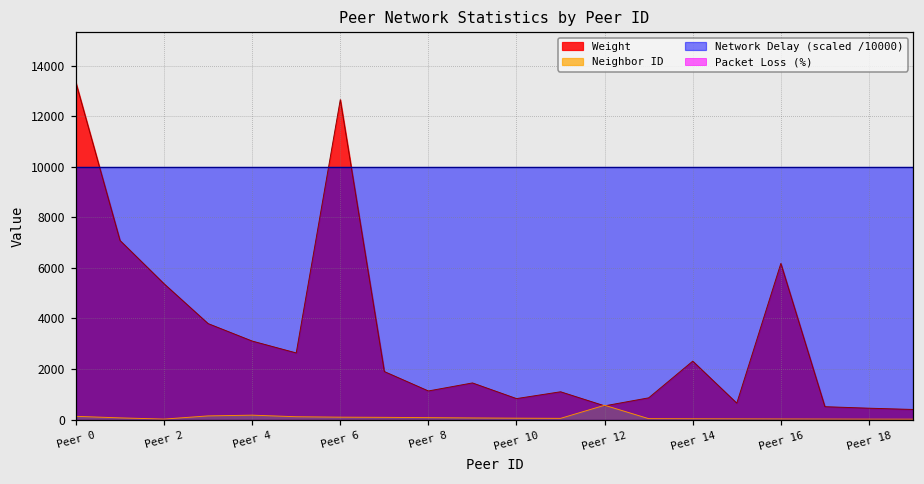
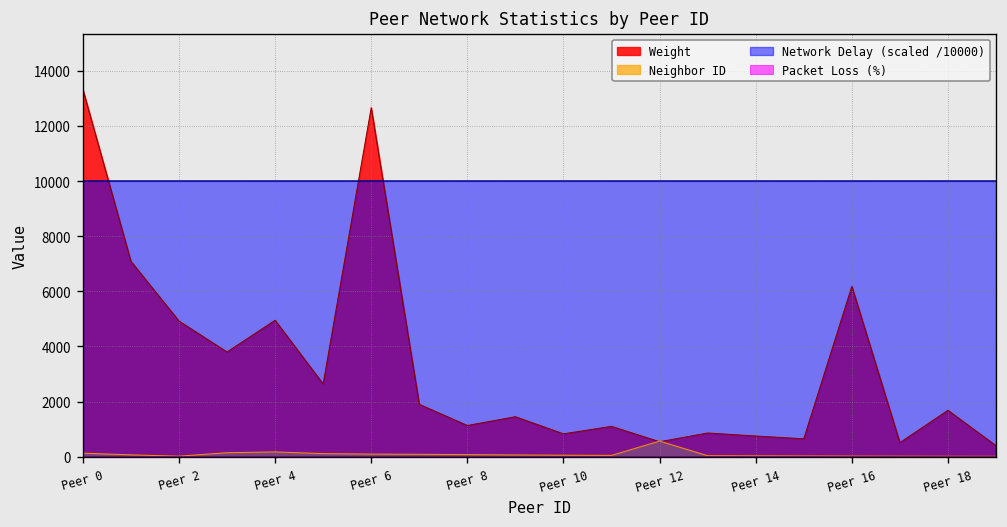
  {
    "Weight": {
      "Peer 0": 13300,
-     "Peer 2": 5400,
-     "Peer 4": 3100,
+     "Peer 2": 4900,
+     "Peer 4": 4900,
      "Peer 6": 12700,
      "Peer 8": 1100,
      "Peer 10": 800,
-     "Peer 14": 2300,
+     "Peer 14": 800,
      "Peer 16": 6200,
-     "Peer 18": 500
+     "Peer 18": 1700
    },
    "Neighbor ID": {
      "Peer 0": 100,
      "Peer 4": 200
    },
    "Network Delay (scaled /10000)": {
      "Peer 0": 10000,
      "Peer 2": 10000,
      "Peer 4": 10000,
      "Peer 6": 10000,
      "Peer 8": 10000,
      "Peer 10": 10000,
      "Peer 12": 10000,
      "Peer 14": 10000,
      "Peer 16": 10000,
      "Peer 18": 10000
    },
    "Packet Loss (%)": {
      "Peer 0": 0,
      "Peer 4": 0,
      "Peer 12": 0
    }
  }
